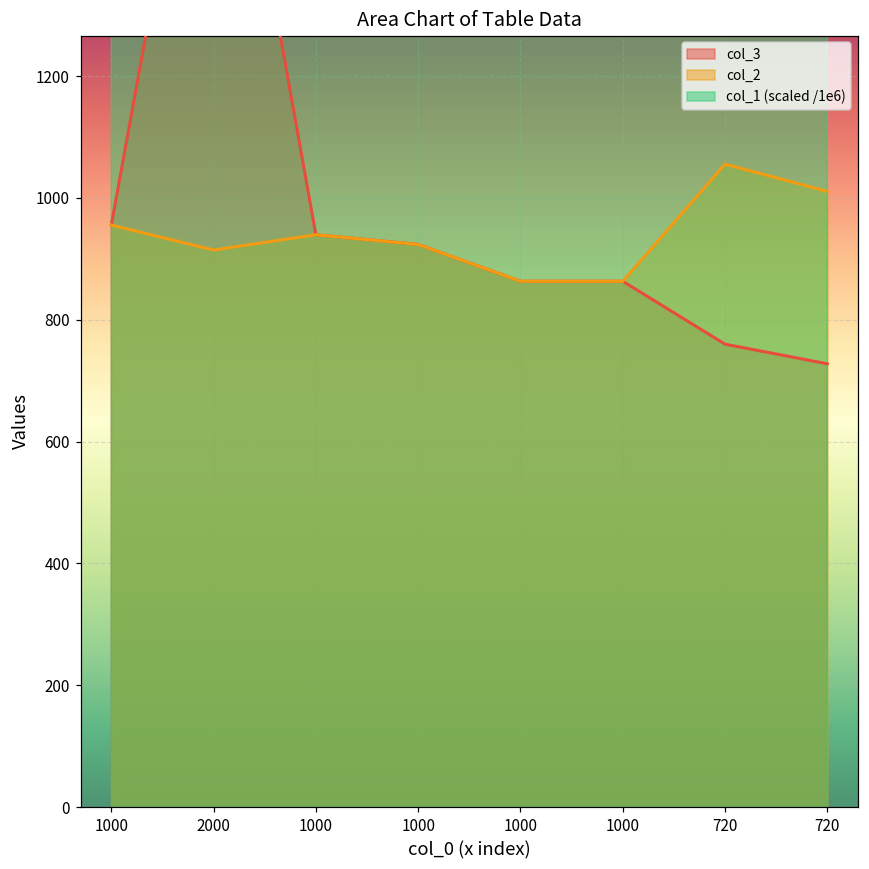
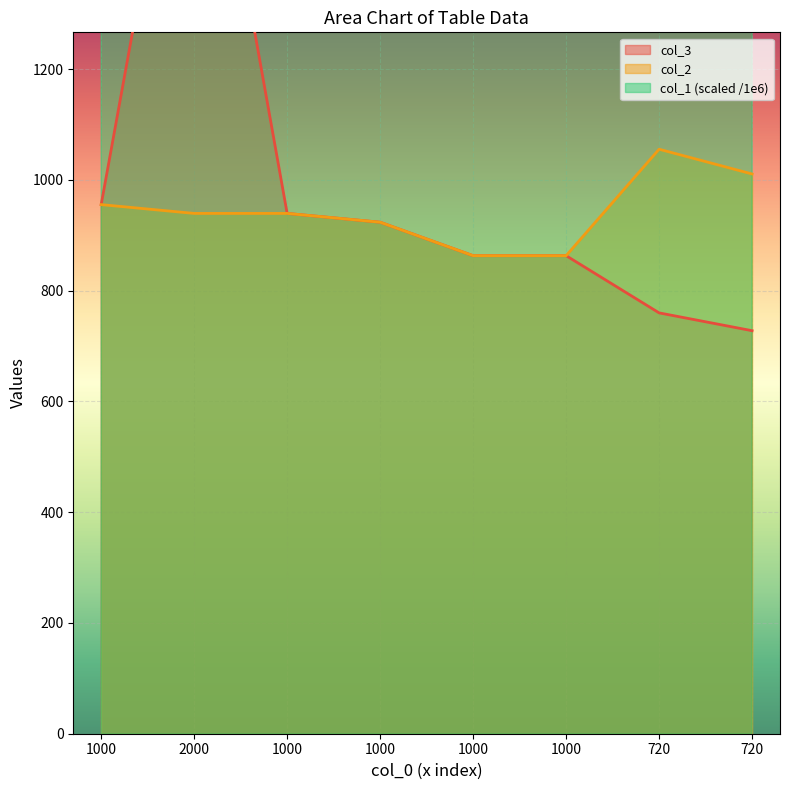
  {
    "col_2": {
-     "2000": 910
+     "2000": 940
    }
  }
